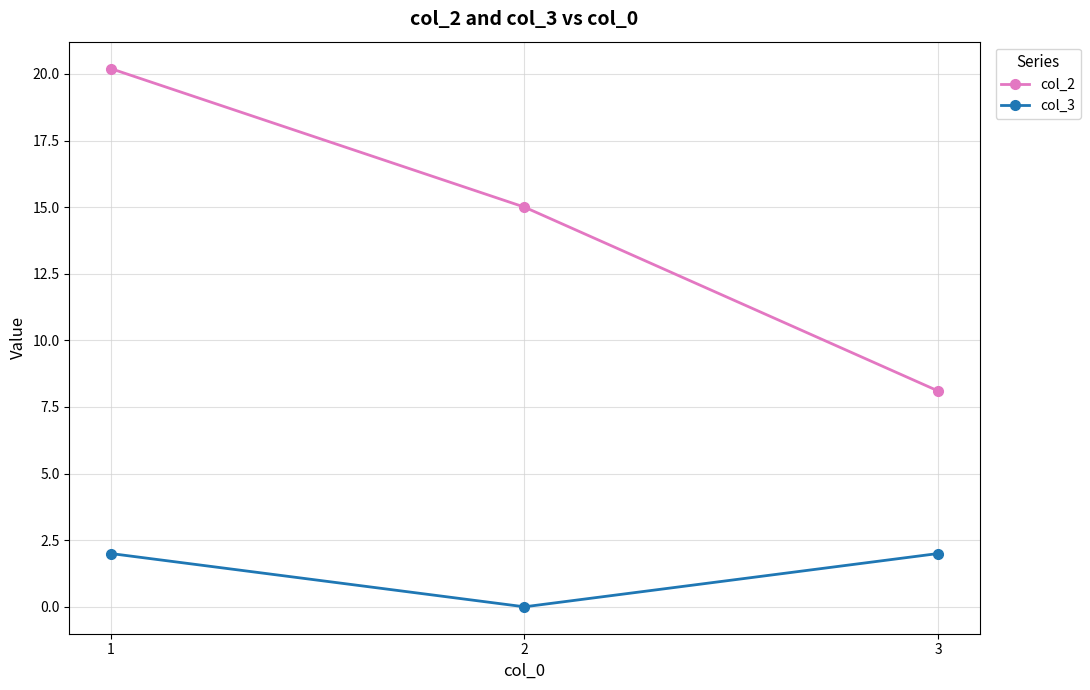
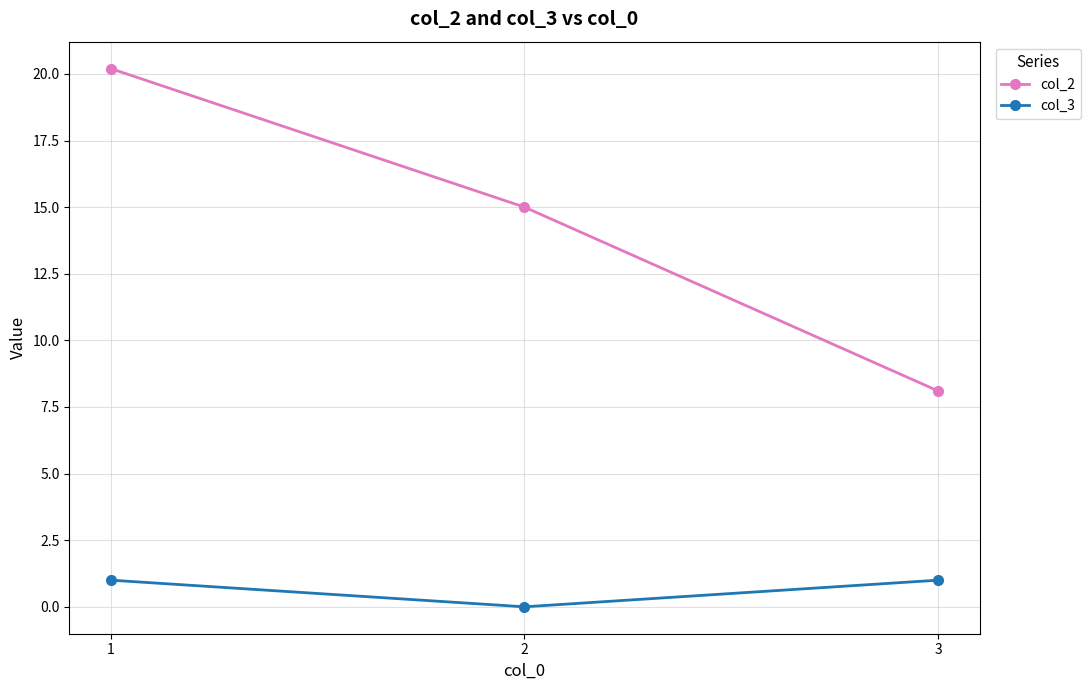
  {
    "col_2": {
      "1": 20.2,
      "2": 15,
      "3": 8.1
    },
    "col_3": {
-     "1": 2,
+     "1": 1,
      "2": 0,
-     "3": 2
+     "3": 1
    }
  }
